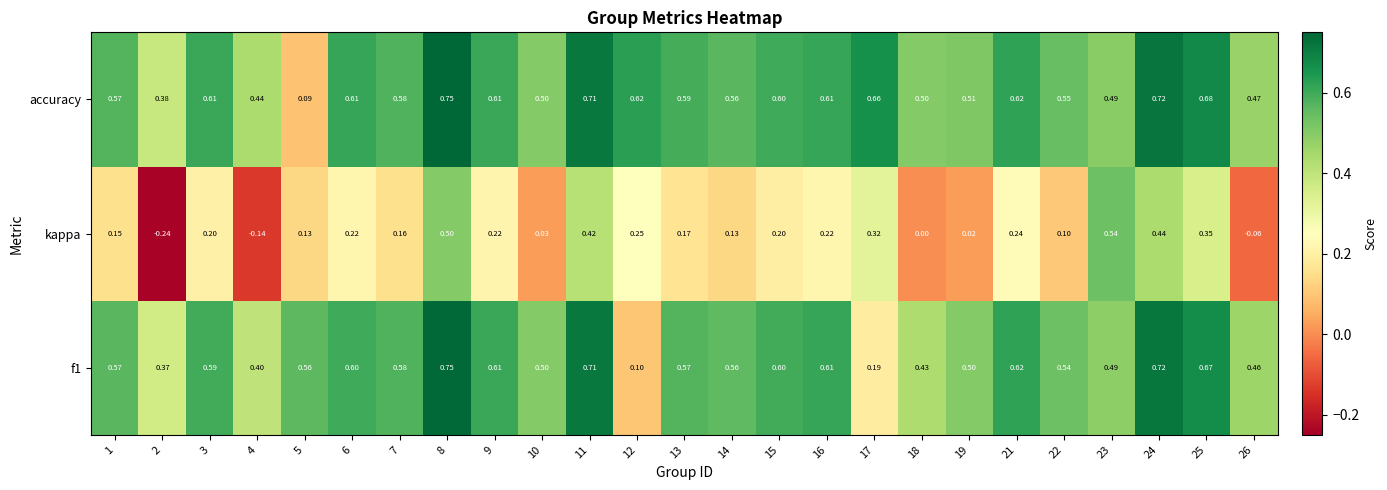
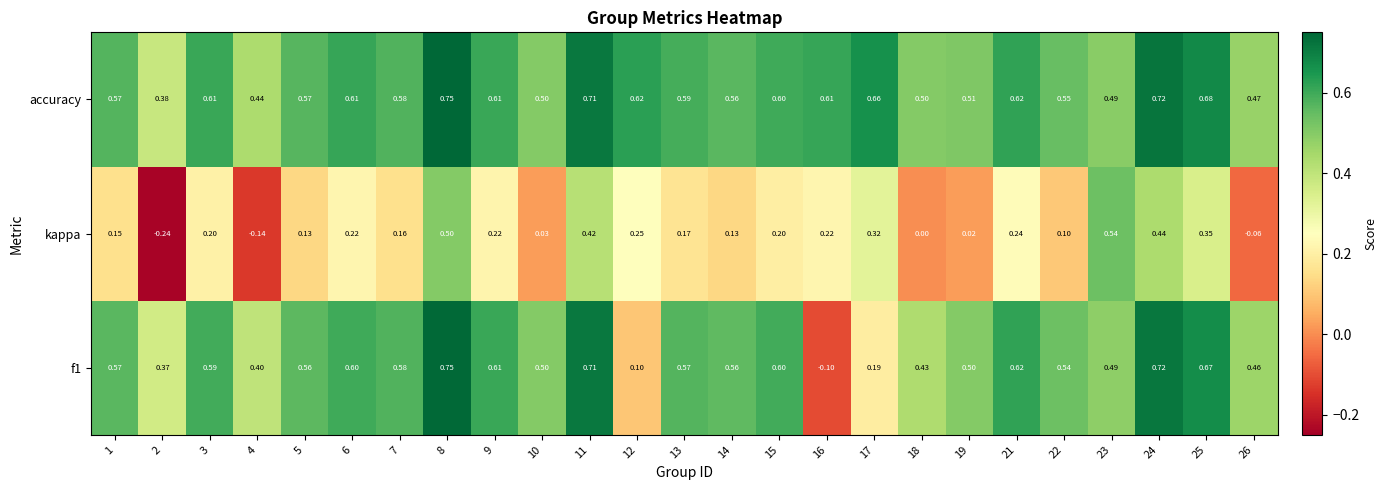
  {
    "accuracy": {
      "1": 0.57,
      "2": 0.38,
      "3": 0.61,
      "4": 0.44,
-     "5": 0.09,
+     "5": 0.57,
      "6": 0.61,
      "7": 0.58,
      "8": 0.75,
      "9": 0.61,
      "10": 0.50,
      "11": 0.71,
      "12": 0.62,
      "13": 0.59,
      "14": 0.56,
      "15": 0.60,
      "16": 0.61,
      "17": 0.66,
      "18": 0.50,
      "19": 0.51,
      "21": 0.62,
      "22": 0.55,
      "23": 0.49,
      "24": 0.72,
      "25": 0.68,
      "26": 0.47
    },
    "kappa": {
      "1": 0.15,
      "2": -0.24,
      "3": 0.20,
      "4": -0.14,
      "5": 0.13,
      "6": 0.22,
      "7": 0.16,
      "8": 0.50,
      "9": 0.22,
      "10": 0.03,
      "11": 0.42,
      "12": 0.25,
      "13": 0.17,
      "14": 0.13,
      "15": 0.20,
      "16": 0.22,
      "17": 0.32,
      "18": 0.00,
      "19": 0.02,
      "21": 0.24,
      "22": 0.10,
      "23": 0.54,
      "24": 0.44,
      "25": 0.35,
      "26": -0.06
    },
    "f1": {
      "1": 0.57,
      "2": 0.37,
      "3": 0.59,
      "4": 0.40,
      "5": 0.56,
      "6": 0.60,
      "7": 0.58,
      "8": 0.75,
      "9": 0.61,
      "10": 0.50,
      "11": 0.71,
      "12": 0.10,
      "13": 0.57,
      "14": 0.56,
      "15": 0.60,
-     "16": 0.61,
+     "16": -0.10,
      "17": 0.19,
      "18": 0.43,
      "19": 0.50,
      "21": 0.62,
      "22": 0.54,
      "23": 0.49,
      "24": 0.72,
      "25": 0.67,
      "26": 0.46
    }
  }
